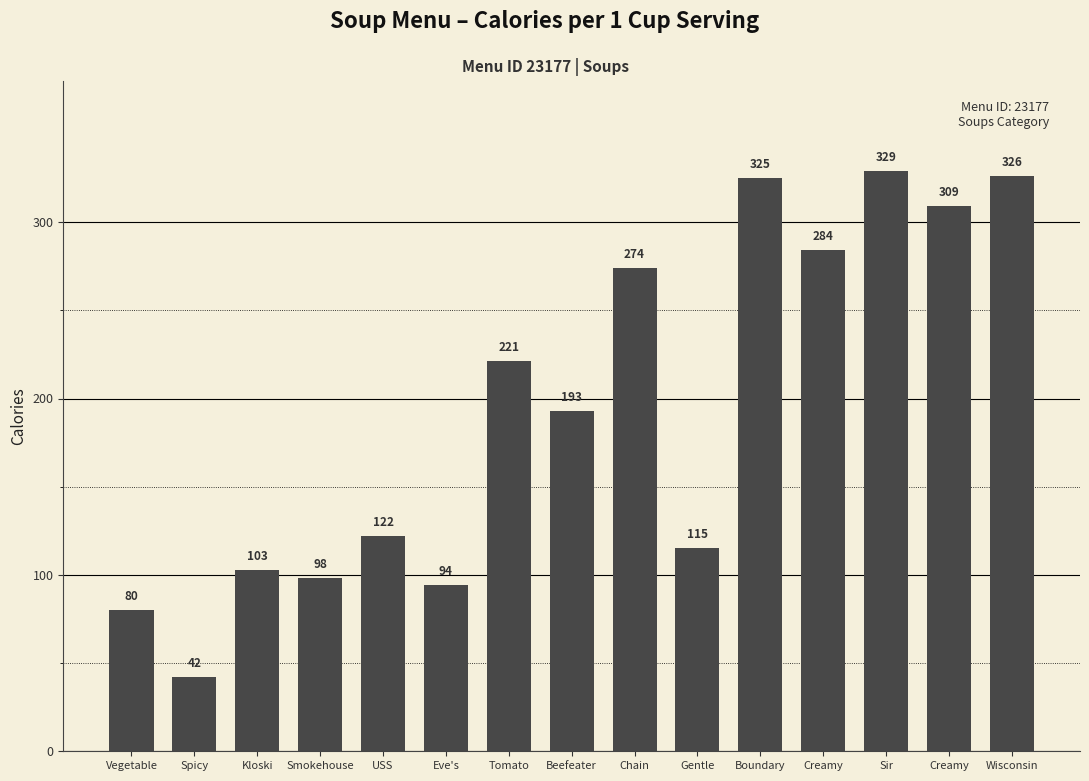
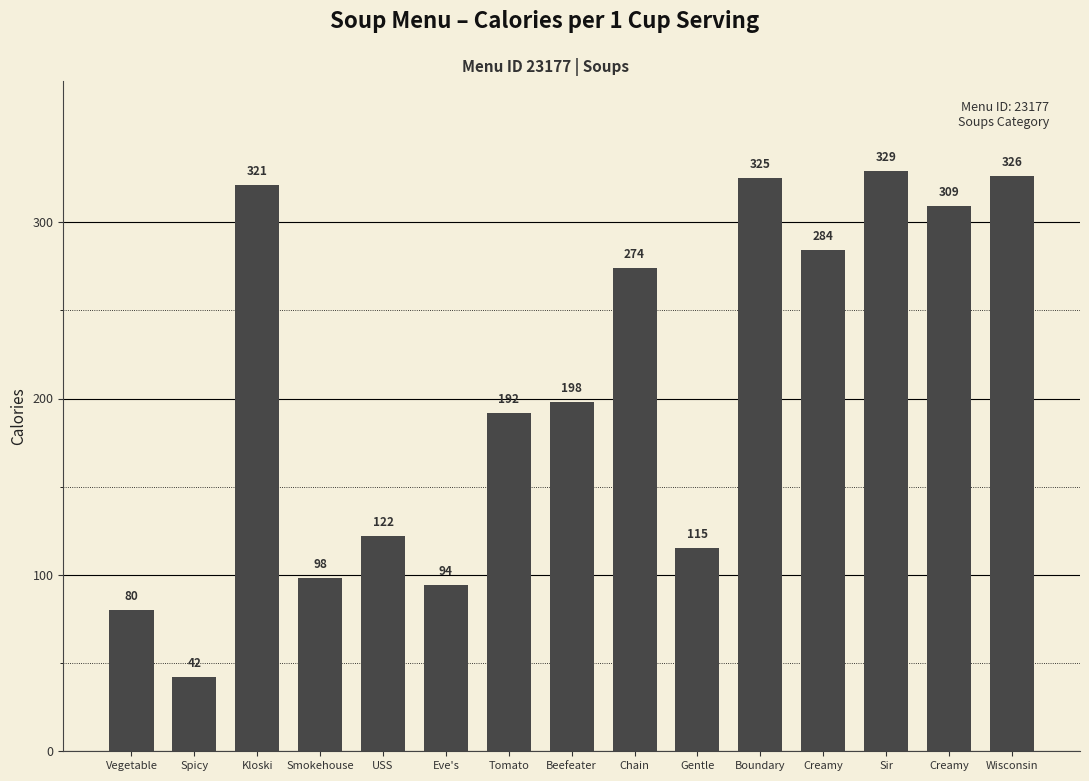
  {
    "Vegetable": 80,
    "Spicy": 42,
-   "Kloski": 103,
+   "Kloski": 321,
    "Smokehouse": 98,
    "USS": 122,
    "Eve's": 94,
-   "Tomato": 221,
-   "Beefeater": 193,
+   "Tomato": 192,
+   "Beefeater": 198,
    "Chain": 274,
    "Gentle": 115,
    "Boundary": 325,
    "Sir": 329,
    "Wisconsin": 326
  }
